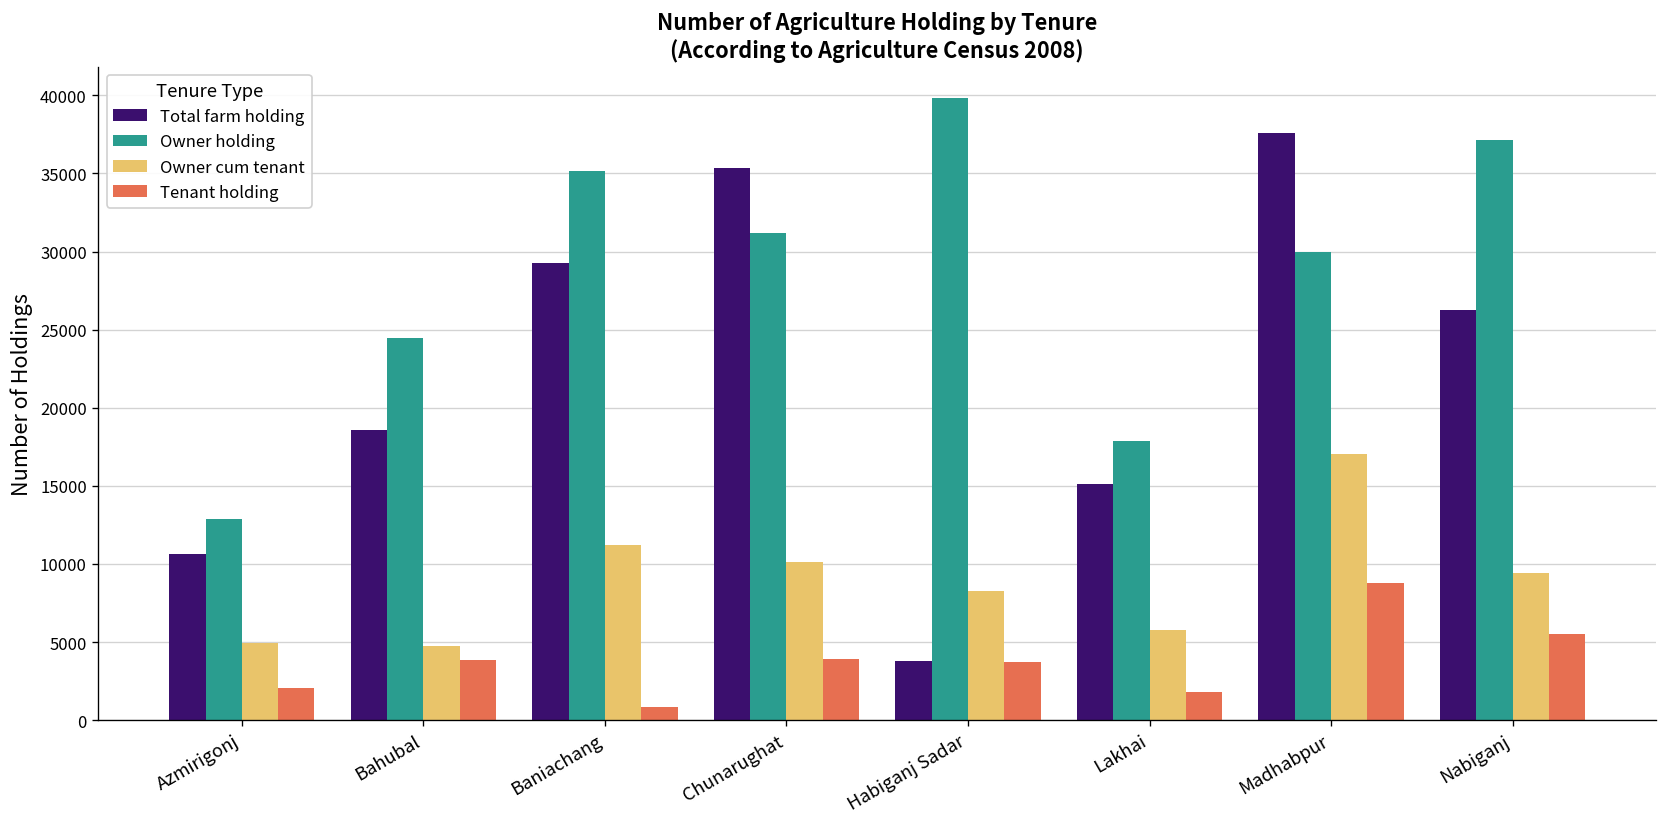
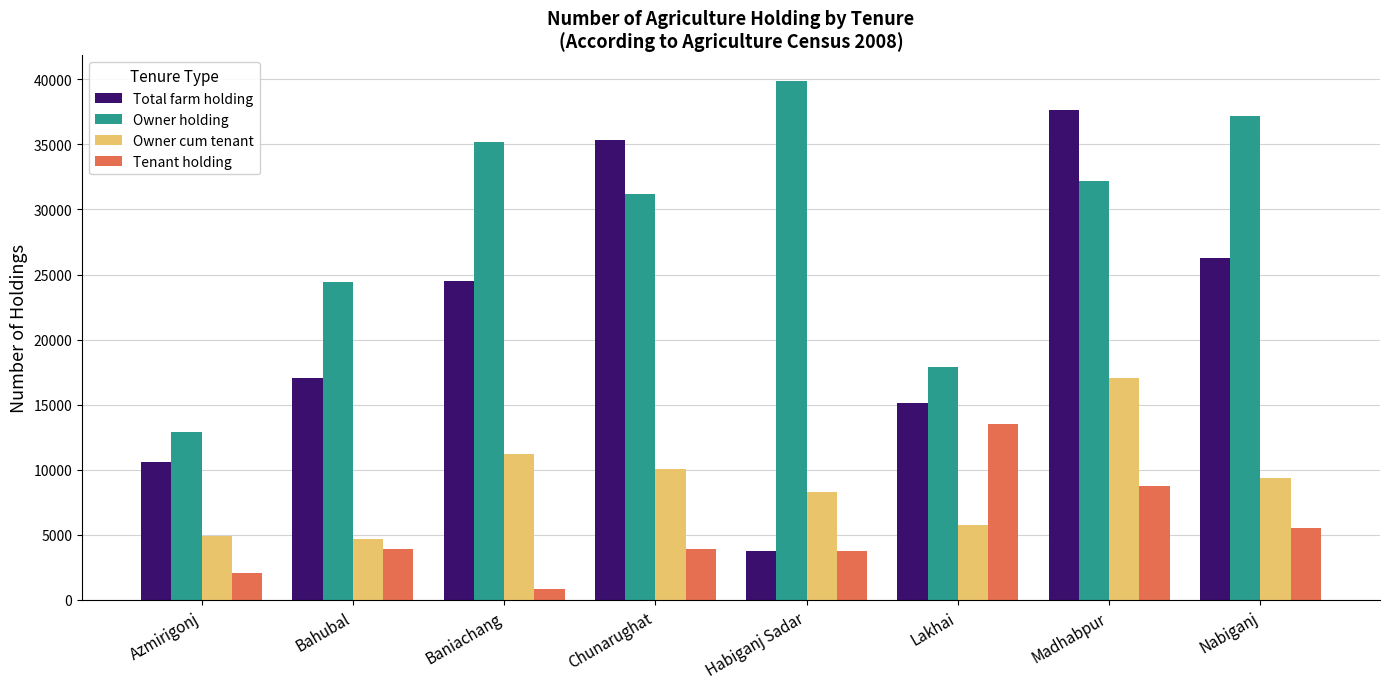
  {
    "Total farm holding": {
      "Azmirigonj": 10600,
-     "Bahubal": 18600,
-     "Baniachang": 29200,
+     "Bahubal": 17100,
+     "Baniachang": 24500,
      "Chunarughat": 35400,
      "Habiganj Sadar": 3800,
      "Lakhai": 15100,
      "Madhabpur": 37600,
      "Nabiganj": 26300
    },
    "Owner holding": {
      "Azmirigonj": 12900,
      "Bahubal": 24500,
      "Baniachang": 35200,
      "Chunarughat": 31200,
      "Habiganj Sadar": 39800,
      "Lakhai": 17900,
-     "Madhabpur": 30000,
+     "Madhabpur": 32200,
      "Nabiganj": 37100
    },
    "Owner cum tenant": {
      "Azmirigonj": 4900,
      "Bahubal": 4700,
      "Baniachang": 11200,
      "Chunarughat": 10100,
      "Habiganj Sadar": 8300,
      "Lakhai": 5800,
      "Madhabpur": 17000,
      "Nabiganj": 9400
    },
    "Tenant holding": {
      "Azmirigonj": 2000,
      "Bahubal": 3900,
      "Baniachang": 800,
      "Chunarughat": 3900,
      "Habiganj Sadar": 3700,
-     "Lakhai": 1800,
+     "Lakhai": 13500,
      "Madhabpur": 8800,
      "Nabiganj": 5500
    }
  }
